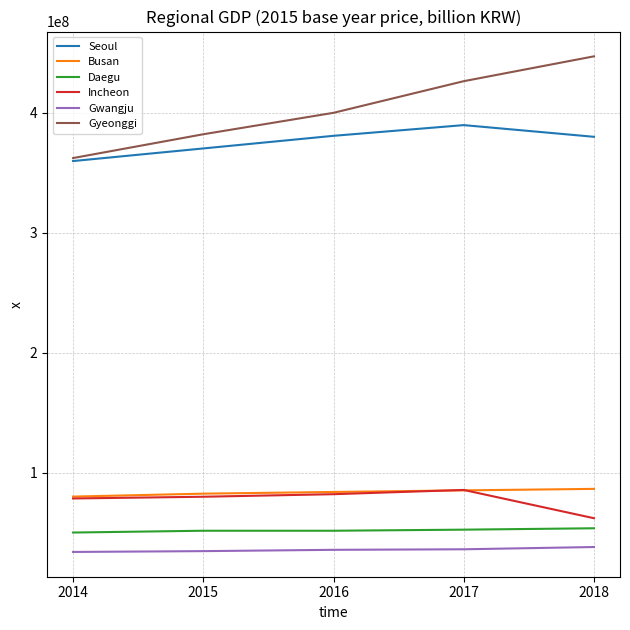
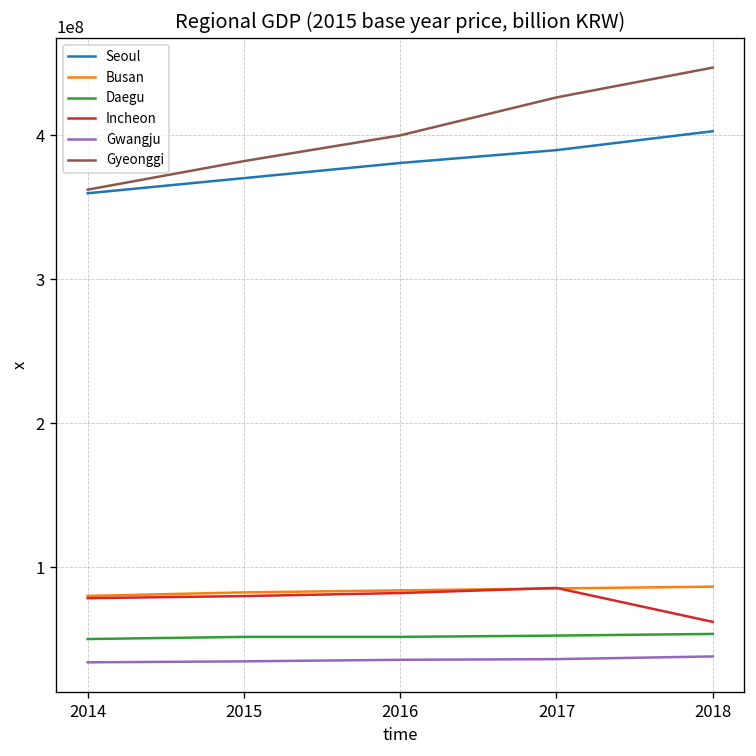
  {
    "Seoul": {
      "2014": 360000000,
      "2015": 370000000,
      "2016": 381000000,
      "2017": 390000000,
-     "2018": 380000000
+     "2018": 403000000
    },
    "Busan": {
      "2015": 83000000,
      "2018": 87000000
    },
    "Daegu": {
      "2014": 50000000,
      "2015": 52000000,
      "2016": 52000000,
      "2017": 53000000,
      "2018": 54000000
    },
    "Incheon": {
      "2015": 80000000,
      "2018": 62000000
    },
    "Gwangju": {
      "2014": 34000000,
      "2015": 35000000,
      "2016": 36000000,
      "2017": 36000000,
      "2018": 38000000
    },
    "Gyeonggi": {
      "2014": 362000000,
      "2015": 382000000,
      "2016": 400000000,
      "2017": 426000000,
      "2018": 447000000
    }
  }
